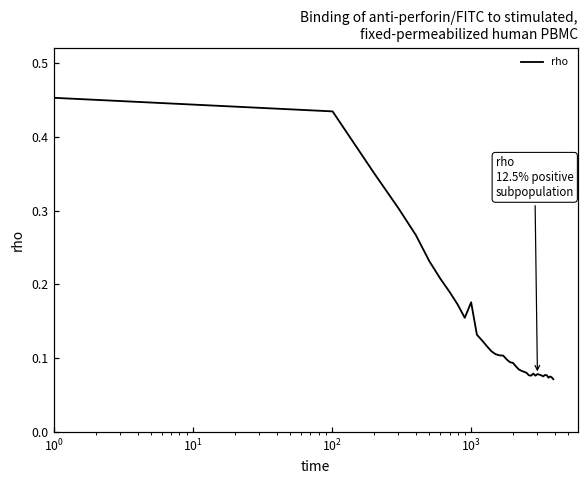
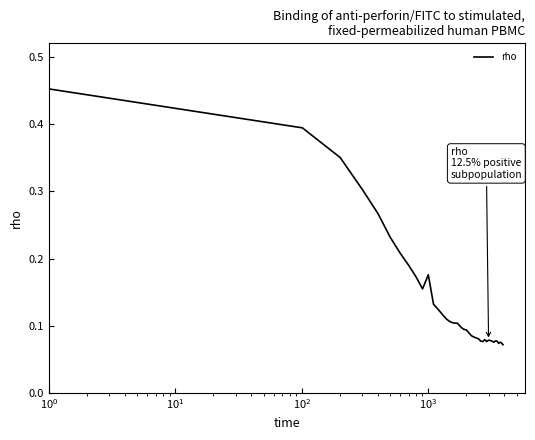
  {
    "10^0": 0.45,
-   "10^2": 0.43,
+   "10^2": 0.39,
    "10^3": 0.18
  }
